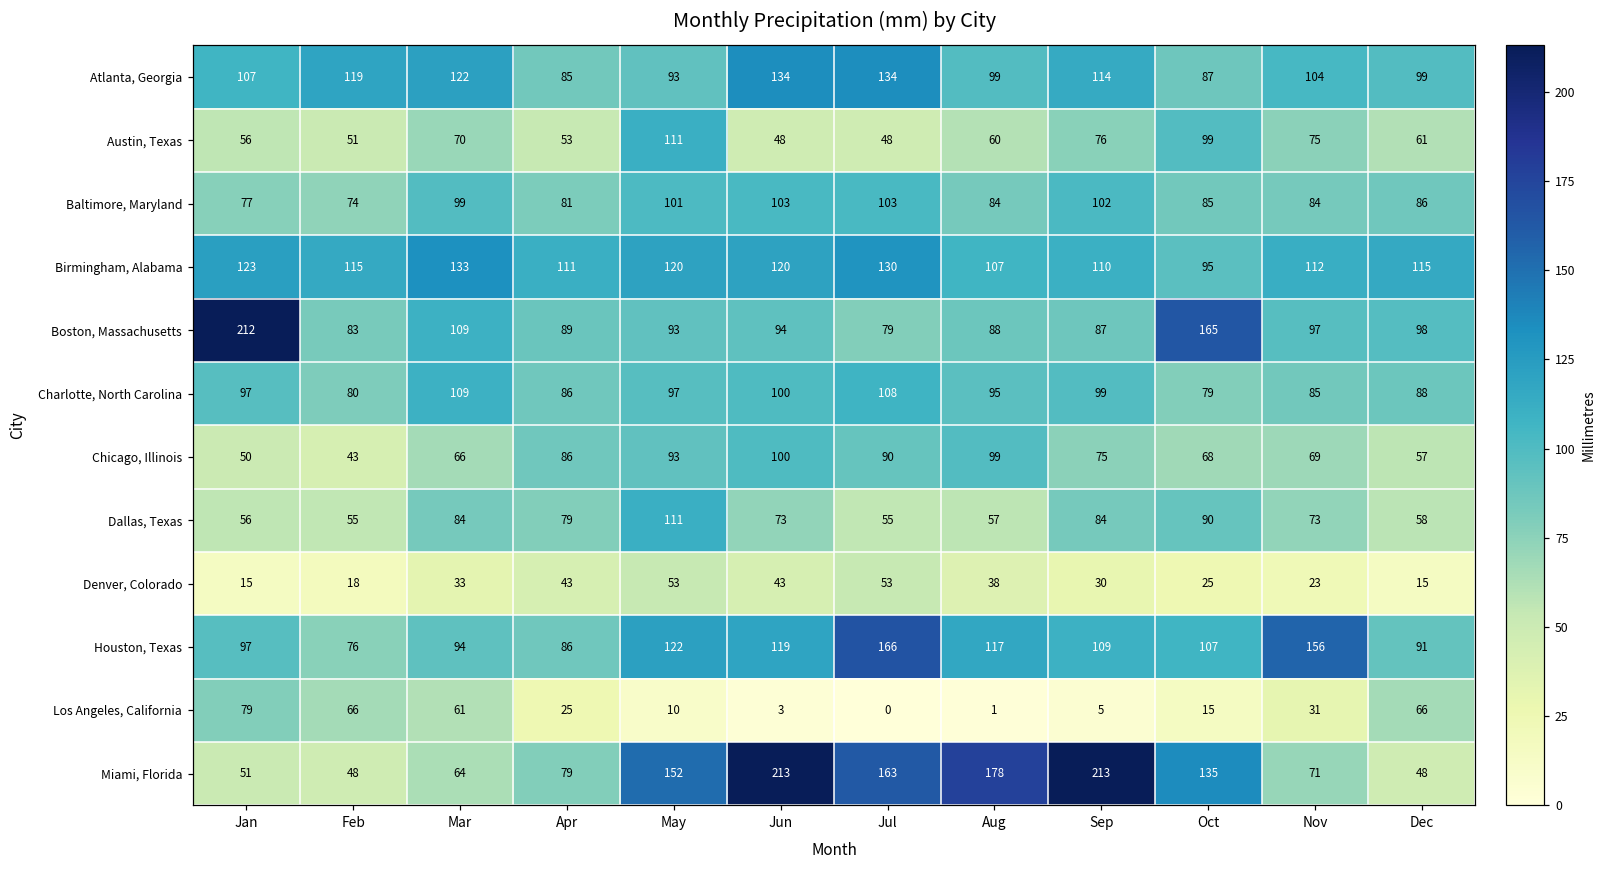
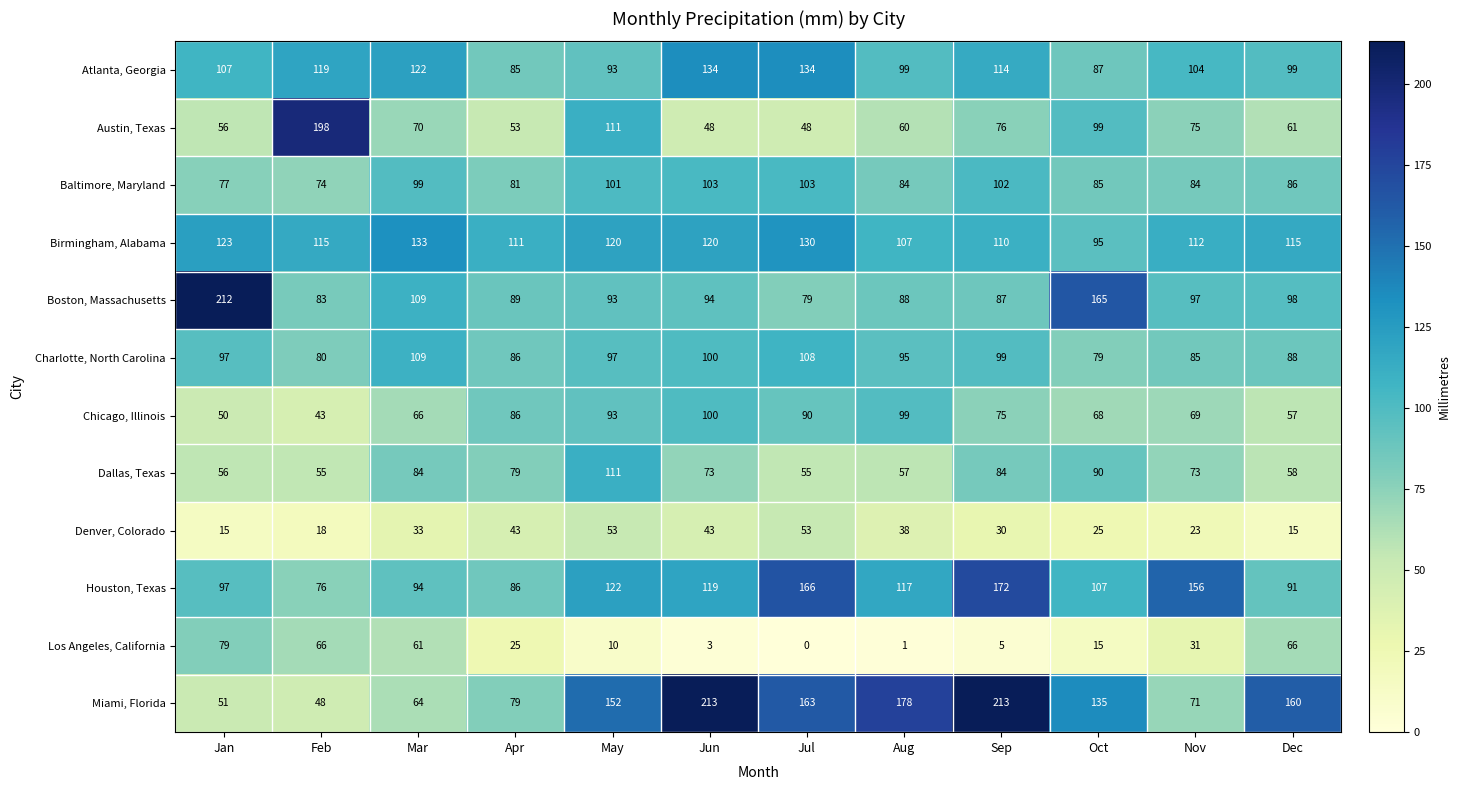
  {
    "Atlanta, Georgia": {
      "Jan": 107,
      "Feb": 119,
      "Mar": 122,
      "Apr": 85,
      "May": 93,
      "Jun": 134,
      "Jul": 134,
      "Aug": 99,
      "Sep": 114,
      "Oct": 87,
      "Nov": 104,
      "Dec": 99
    },
    "Austin, Texas": {
      "Jan": 56,
-     "Feb": 51,
+     "Feb": 198,
      "Mar": 70,
      "Apr": 53,
      "May": 111,
      "Jun": 48,
      "Jul": 48,
      "Aug": 60,
      "Sep": 76,
      "Oct": 99,
      "Nov": 75,
      "Dec": 61
    },
    "Baltimore, Maryland": {
      "Jan": 77,
      "Feb": 74,
      "Mar": 99,
      "Apr": 81,
      "May": 101,
      "Jun": 103,
      "Jul": 103,
      "Aug": 84,
      "Sep": 102,
      "Oct": 85,
      "Nov": 84,
      "Dec": 86
    },
    "Birmingham, Alabama": {
      "Jan": 123,
      "Feb": 115,
      "Mar": 133,
      "Apr": 111,
      "May": 120,
      "Jun": 120,
      "Jul": 130,
      "Aug": 107,
      "Sep": 110,
      "Oct": 95,
      "Nov": 112,
      "Dec": 115
    },
    "Boston, Massachusetts": {
      "Jan": 212,
      "Feb": 83,
      "Mar": 109,
      "Apr": 89,
      "May": 93,
      "Jun": 94,
      "Jul": 79,
      "Aug": 88,
      "Sep": 87,
      "Oct": 165,
      "Nov": 97,
      "Dec": 98
    },
    "Charlotte, North Carolina": {
      "Jan": 97,
      "Feb": 80,
      "Mar": 109,
      "Apr": 86,
      "May": 97,
      "Jun": 100,
      "Jul": 108,
      "Aug": 95,
      "Sep": 99,
      "Oct": 79,
      "Nov": 85,
      "Dec": 88
    },
    "Chicago, Illinois": {
      "Jan": 50,
      "Feb": 43,
      "Mar": 66,
      "Apr": 86,
      "May": 93,
      "Jun": 100,
      "Jul": 90,
      "Aug": 99,
      "Sep": 75,
      "Oct": 68,
      "Nov": 69,
      "Dec": 57
    },
    "Dallas, Texas": {
      "Jan": 56,
      "Feb": 55,
      "Mar": 84,
      "Apr": 79,
      "May": 111,
      "Jun": 73,
      "Jul": 55,
      "Aug": 57,
      "Sep": 84,
      "Oct": 90,
      "Nov": 73,
      "Dec": 58
    },
    "Denver, Colorado": {
      "Jan": 15,
      "Feb": 18,
      "Mar": 33,
      "Apr": 43,
      "May": 53,
      "Jun": 43,
      "Jul": 53,
      "Aug": 38,
      "Sep": 30,
      "Oct": 25,
      "Nov": 23,
      "Dec": 15
    },
    "Houston, Texas": {
      "Jan": 97,
      "Feb": 76,
      "Mar": 94,
      "Apr": 86,
      "May": 122,
      "Jun": 119,
      "Jul": 166,
      "Aug": 117,
-     "Sep": 109,
+     "Sep": 172,
      "Oct": 107,
      "Nov": 156,
      "Dec": 91
    },
    "Los Angeles, California": {
      "Jan": 79,
      "Feb": 66,
      "Mar": 61,
      "Apr": 25,
      "May": 10,
      "Jun": 3,
      "Jul": 0,
      "Aug": 1,
      "Sep": 5,
      "Oct": 15,
      "Nov": 31,
      "Dec": 66
    },
    "Miami, Florida": {
      "Jan": 51,
      "Feb": 48,
      "Mar": 64,
      "Apr": 79,
      "May": 152,
      "Jun": 213,
      "Jul": 163,
      "Aug": 178,
      "Sep": 213,
      "Oct": 135,
      "Nov": 71,
-     "Dec": 48
+     "Dec": 160
    }
  }
